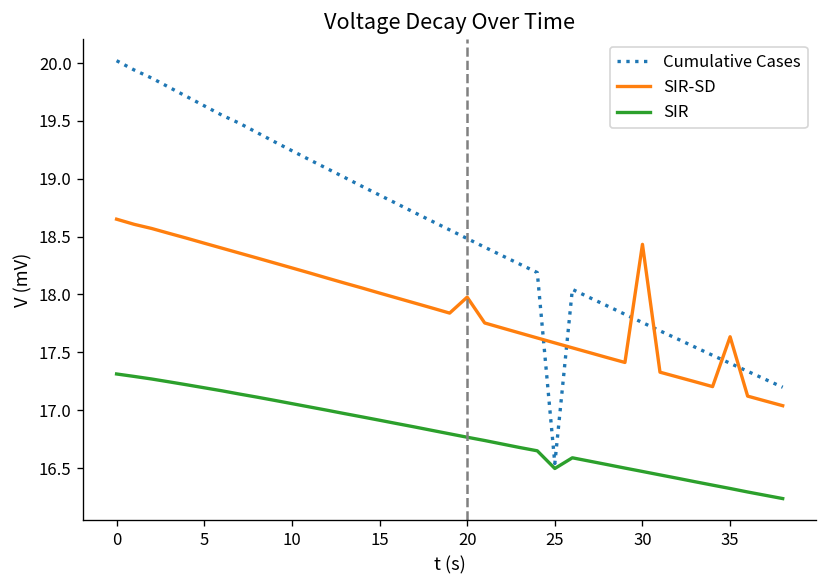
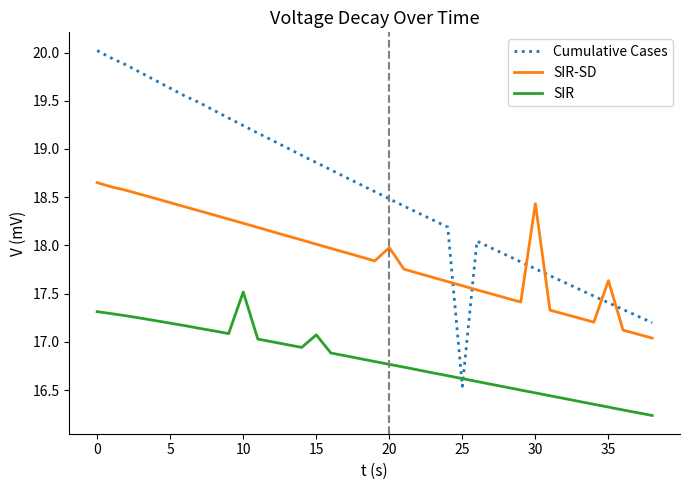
  {
    "Cumulative Cases": {
      "0": 20.0,
      "5": 19.6,
      "10": 19.2,
      "15": 18.9,
      "20": 18.5,
      "25": 16.5,
      "30": 17.8,
      "35": 17.4
    },
    "SIR-SD": {
      "0": 18.7,
      "5": 18.4,
      "10": 18.2,
      "15": 18.0,
      "20": 18.0,
      "25": 17.6,
      "30": 18.4,
      "35": 17.6
    },
    "SIR": {
      "0": 17.3,
      "5": 17.2,
-     "10": 17.1,
-     "15": 16.9,
+     "10": 17.5,
+     "15": 17.1,
      "20": 16.8,
-     "25": 16.5,
+     "25": 16.6,
      "30": 16.5,
      "35": 16.3
    }
  }
